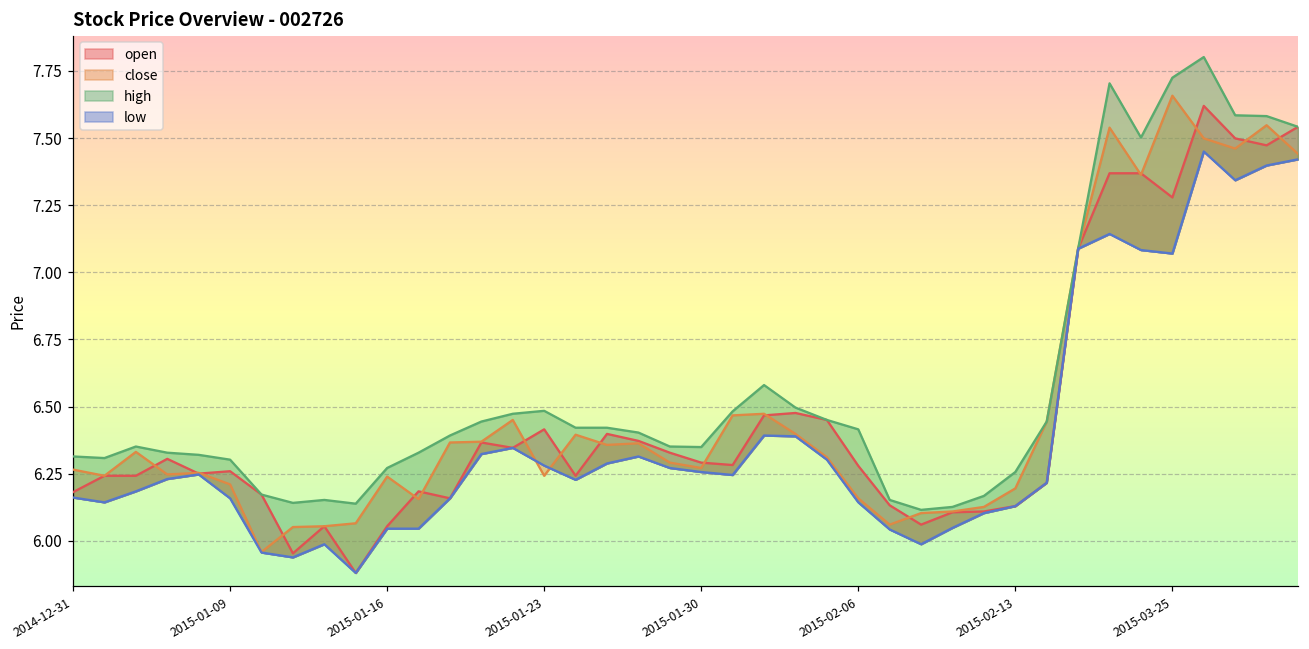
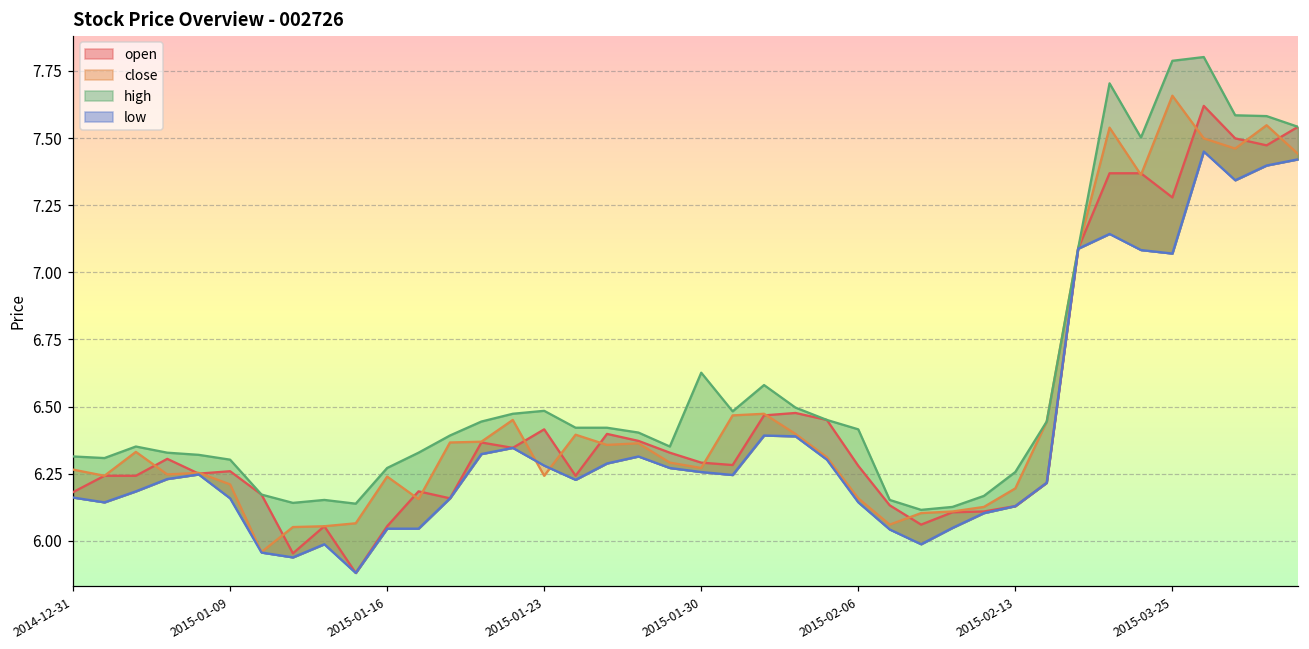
  {
    "high": {
      "2014-12-31": 6.31,
      "2015-01-09": 6.30,
      "2015-01-16": 6.27,
      "2015-01-23": 6.48,
-     "2015-01-30": 6.35,
+     "2015-01-30": 6.63,
      "2015-02-06": 6.42,
      "2015-02-13": 6.26,
-     "2015-03-25": 7.73
+     "2015-03-25": 7.79
    },
    "low": {
      "2014-12-31": 6.16,
      "2015-01-09": 6.16,
      "2015-01-30": 6.26,
      "2015-02-06": 6.14,
      "2015-03-25": 7.07
    }
  }
